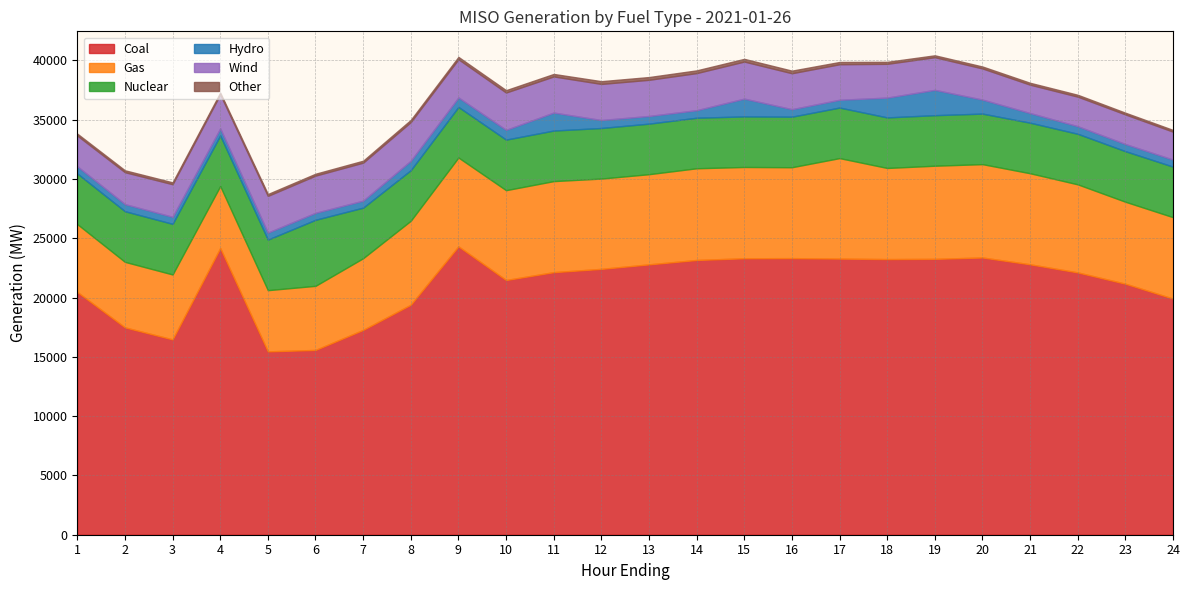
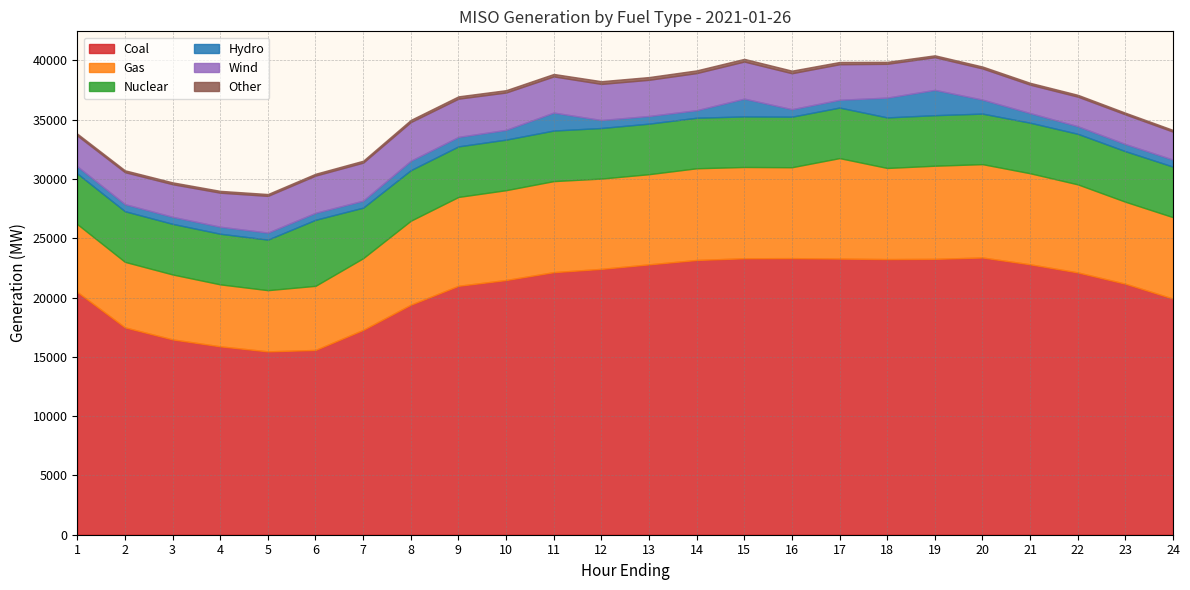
  {
    "Coal": {
      "1": 20500,
      "2": 17500,
      "3": 16500,
-     "4": 24200,
+     "4": 15900,
      "5": 15500,
      "6": 15600,
      "7": 17300,
      "8": 19400,
-     "9": 24300,
+     "9": 21000,
      "10": 21500,
      "11": 22100,
      "12": 22400,
      "13": 22800,
      "14": 23200,
      "15": 23300,
      "16": 23300,
      "17": 23300,
      "18": 23200,
      "19": 23300,
      "20": 23400,
      "21": 22800,
      "22": 22100,
      "23": 21200,
      "24": 19900
    },
    "Gas": {
      "1": 5700,
      "2": 5500,
      "3": 5500,
      "4": 5200,
      "5": 5200,
      "6": 5400,
      "7": 6000,
      "8": 7100,
      "9": 7500,
      "10": 7600,
      "11": 7700,
      "12": 7600,
      "13": 7600,
      "14": 7700,
      "15": 7700,
      "16": 7700,
      "17": 8500,
      "18": 7700,
      "19": 7900,
      "20": 7900,
      "21": 7700,
      "22": 7400,
      "23": 6900,
      "24": 6900
    },
    "Nuclear": {
      "1": 4300,
      "2": 4300,
      "3": 4300,
      "4": 4300,
      "5": 4300,
      "6": 5600,
      "7": 4300,
      "8": 4300,
      "9": 4300,
      "10": 4300,
      "11": 4300,
      "12": 4300,
      "13": 4300,
      "14": 4300,
      "15": 4300,
      "16": 4300,
      "17": 4300,
      "18": 4300,
      "19": 4300,
      "20": 4300,
      "21": 4300,
      "22": 4300,
      "23": 4300,
      "24": 4300
    },
    "Hydro": {
      "1": 600,
      "2": 600,
      "3": 600,
      "4": 600,
      "5": 600,
      "6": 600,
      "7": 600,
      "8": 800,
      "9": 800,
      "10": 800,
      "11": 1500,
      "12": 700,
      "13": 600,
      "14": 600,
      "15": 1500,
      "16": 600,
      "17": 700,
      "18": 1700,
      "19": 2100,
      "20": 1200,
      "21": 800,
      "22": 600,
      "23": 600,
      "24": 600
    },
    "Wind": {
      "12": 3000,
      "13": 3100,
      "14": 3100,
      "15": 3100,
      "16": 3000
    },
    "Other": {
      "12": 200,
      "13": 200,
      "14": 200,
      "15": 200,
      "16": 200
    }
  }
